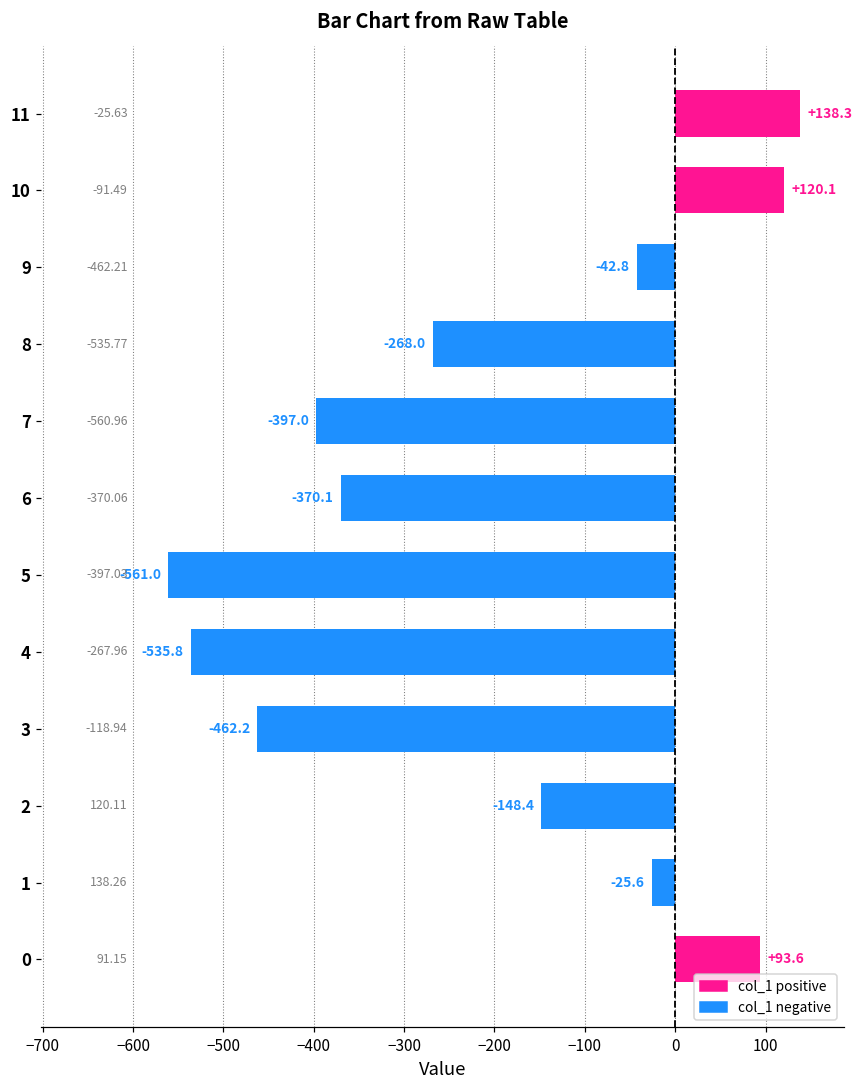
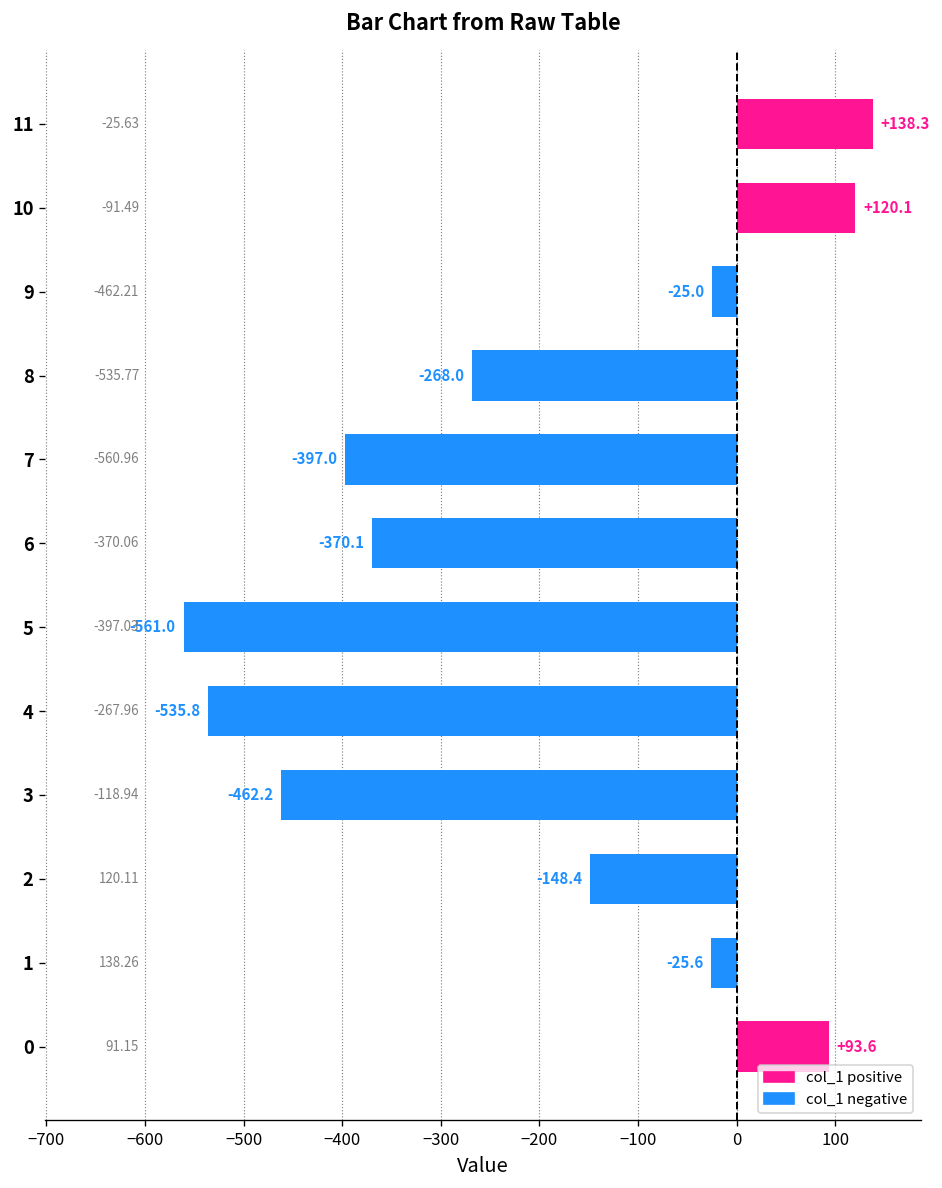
  {
    "11": "+138.3",
    "10": "+120.1",
-   "9": "-42.8",
+   "9": "-25.0",
    "8": "-268.0",
    "7": "-397.0",
    "6": "-370.1",
    "4": "-535.8",
    "3": "-462.2",
    "2": "-148.4",
    "1": "-25.6",
    "0": "+93.6"
  }
